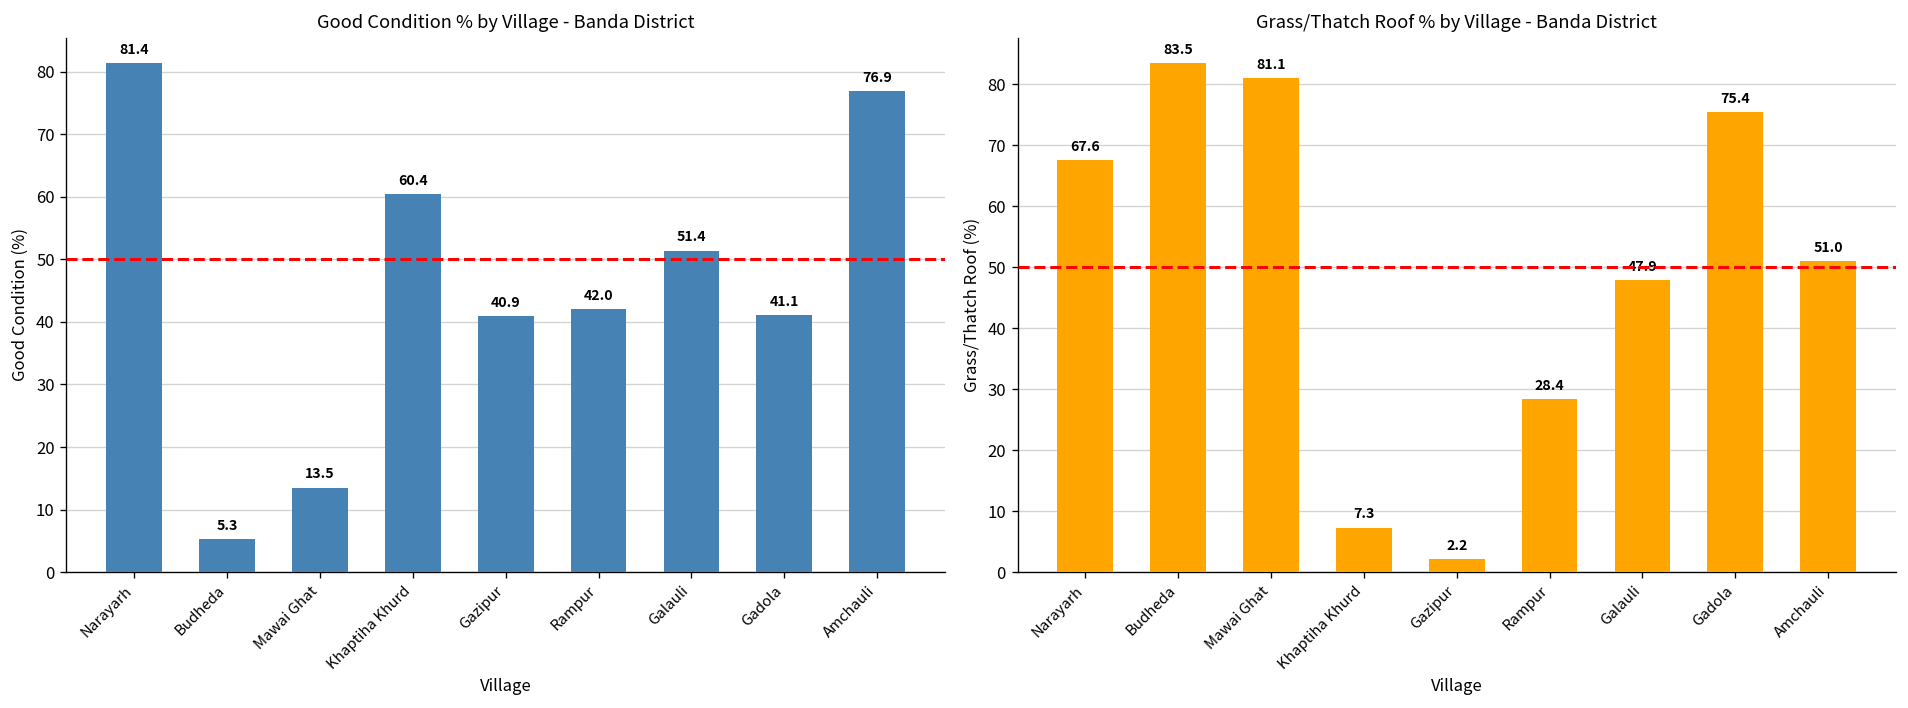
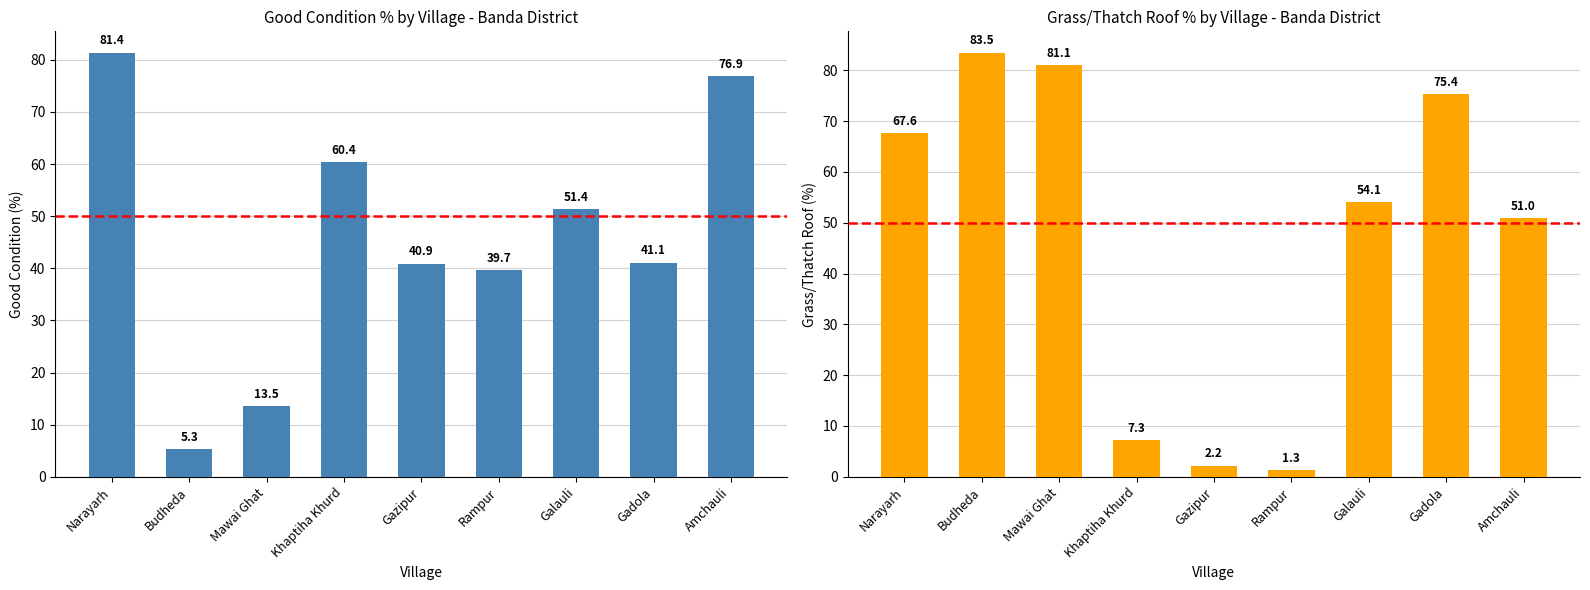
  {
    "Good Condition % by Village - Banda District": {
      "Narayarh": 81.4,
      "Budheda": 5.3,
      "Mawai Ghat": 13.5,
      "Khaptiha Khurd": 60.4,
      "Gazipur": 40.9,
-     "Rampur": 42.0,
+     "Rampur": 39.7,
      "Galauli": 51.4,
      "Gadola": 41.1,
      "Amchauli": 76.9
    },
    "Grass/Thatch Roof % by Village - Banda District": {
      "Narayarh": 67.6,
      "Budheda": 83.5,
      "Mawai Ghat": 81.1,
      "Khaptiha Khurd": 7.3,
      "Gazipur": 2.2,
-     "Rampur": 28.4,
-     "Galauli": 47.9,
+     "Rampur": 1.3,
+     "Galauli": 54.1,
      "Gadola": 75.4,
      "Amchauli": 51.0
    }
  }
